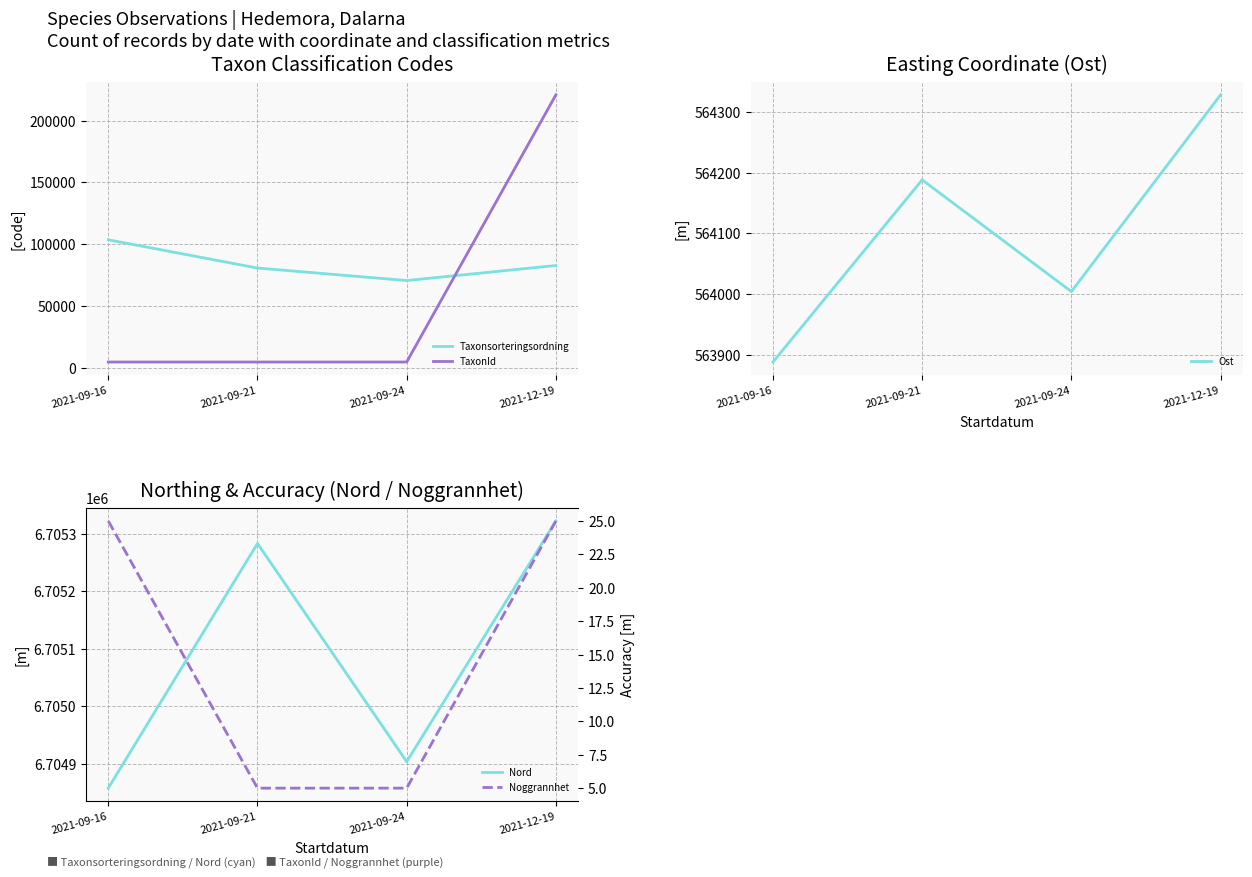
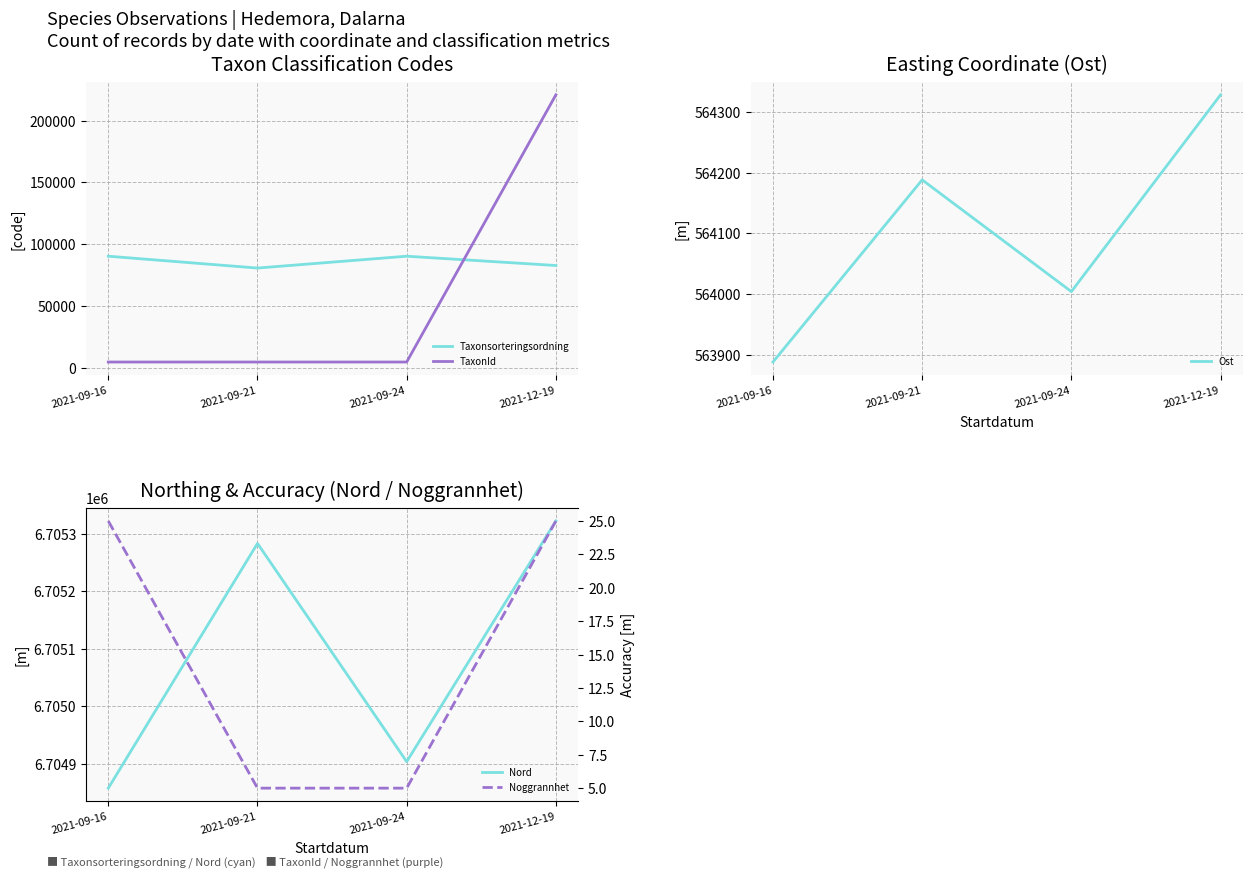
  {
    "Taxon Classification Codes": {
      "Taxonsorteringsordning": {
-       "2021-09-16": 104000,
+       "2021-09-16": 90000,
        "2021-09-21": 81000,
-       "2021-09-24": 71000,
+       "2021-09-24": 90000,
        "2021-12-19": 83000
      },
      "TaxonId": {
        "2021-09-16": 5000,
        "2021-09-21": 5000,
        "2021-09-24": 5000,
        "2021-12-19": 221000
      }
    },
    "Easting Coordinate (Ost)": {
      "2021-09-16": 563890,
      "2021-09-21": 564190,
      "2021-09-24": 564000,
      "2021-12-19": 564330
    }
  }
